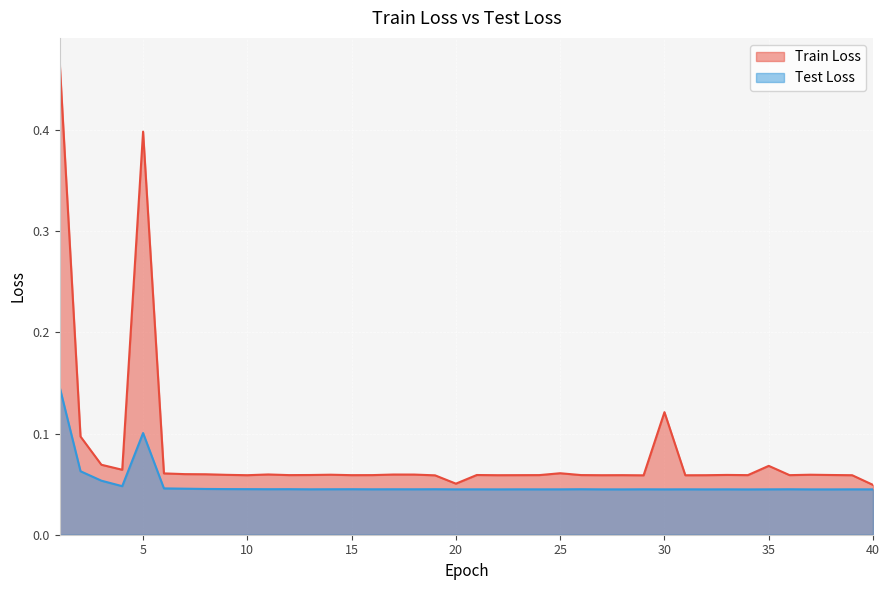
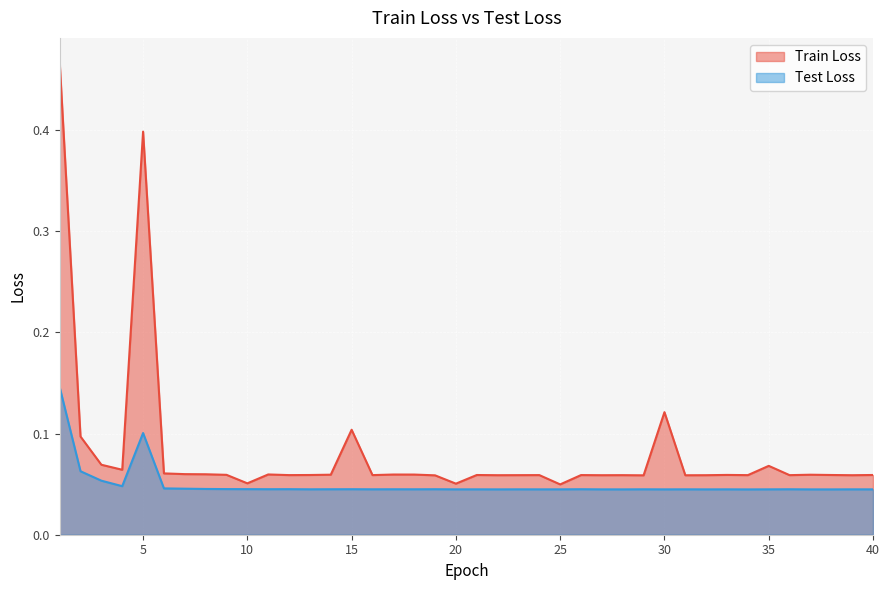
  {
    "Train Loss": {
      "5": 0.399,
-     "10": 0.059,
-     "15": 0.059,
+     "10": 0.051,
+     "15": 0.104,
      "20": 0.050,
-     "25": 0.061,
+     "25": 0.050,
      "30": 0.121,
      "35": 0.068,
-     "40": 0.049
+     "40": 0.059
    },
    "Test Loss": {
      "5": 0.101,
      "10": 0.045,
      "15": 0.045,
      "20": 0.045,
      "25": 0.045,
      "30": 0.045,
      "35": 0.045,
      "40": 0.045
    }
  }
